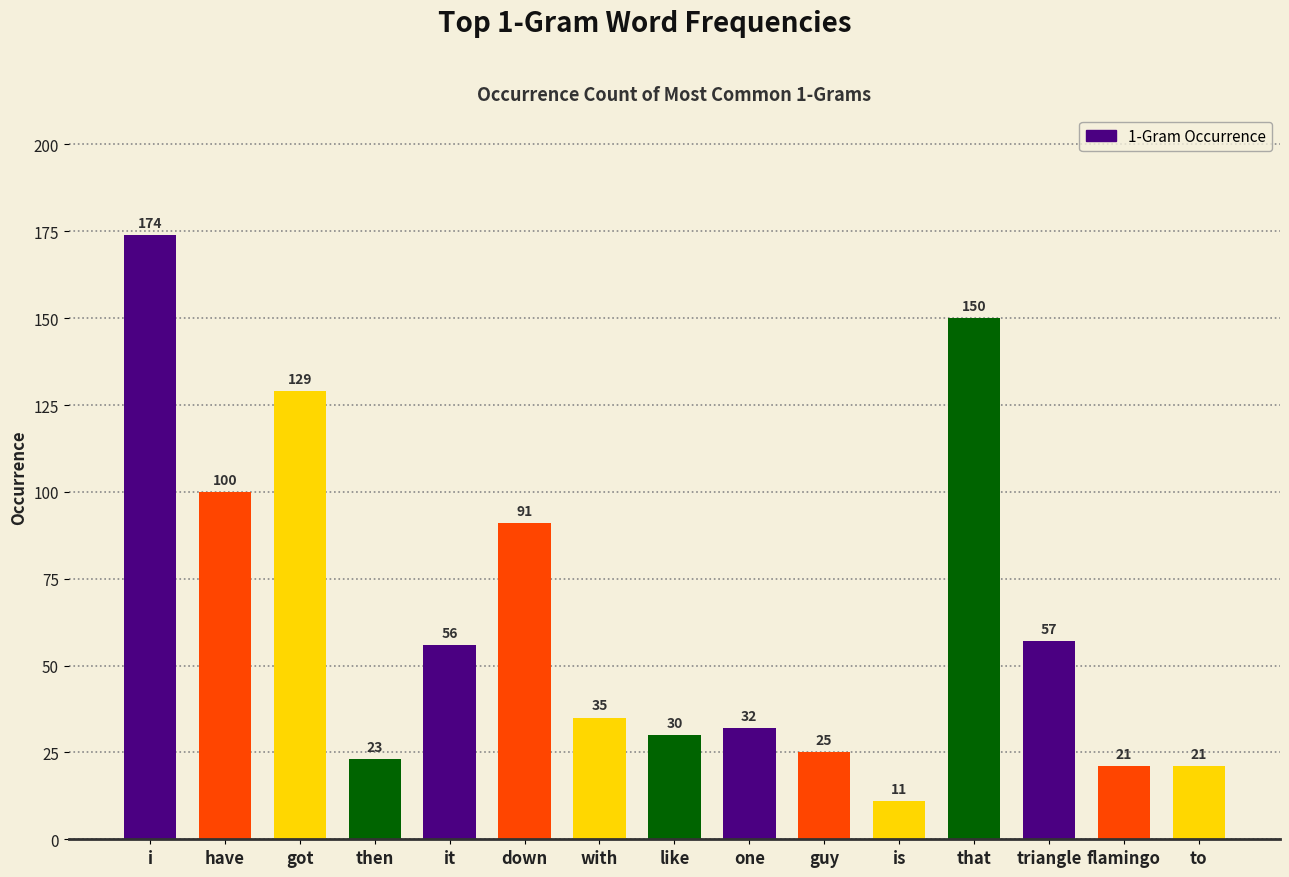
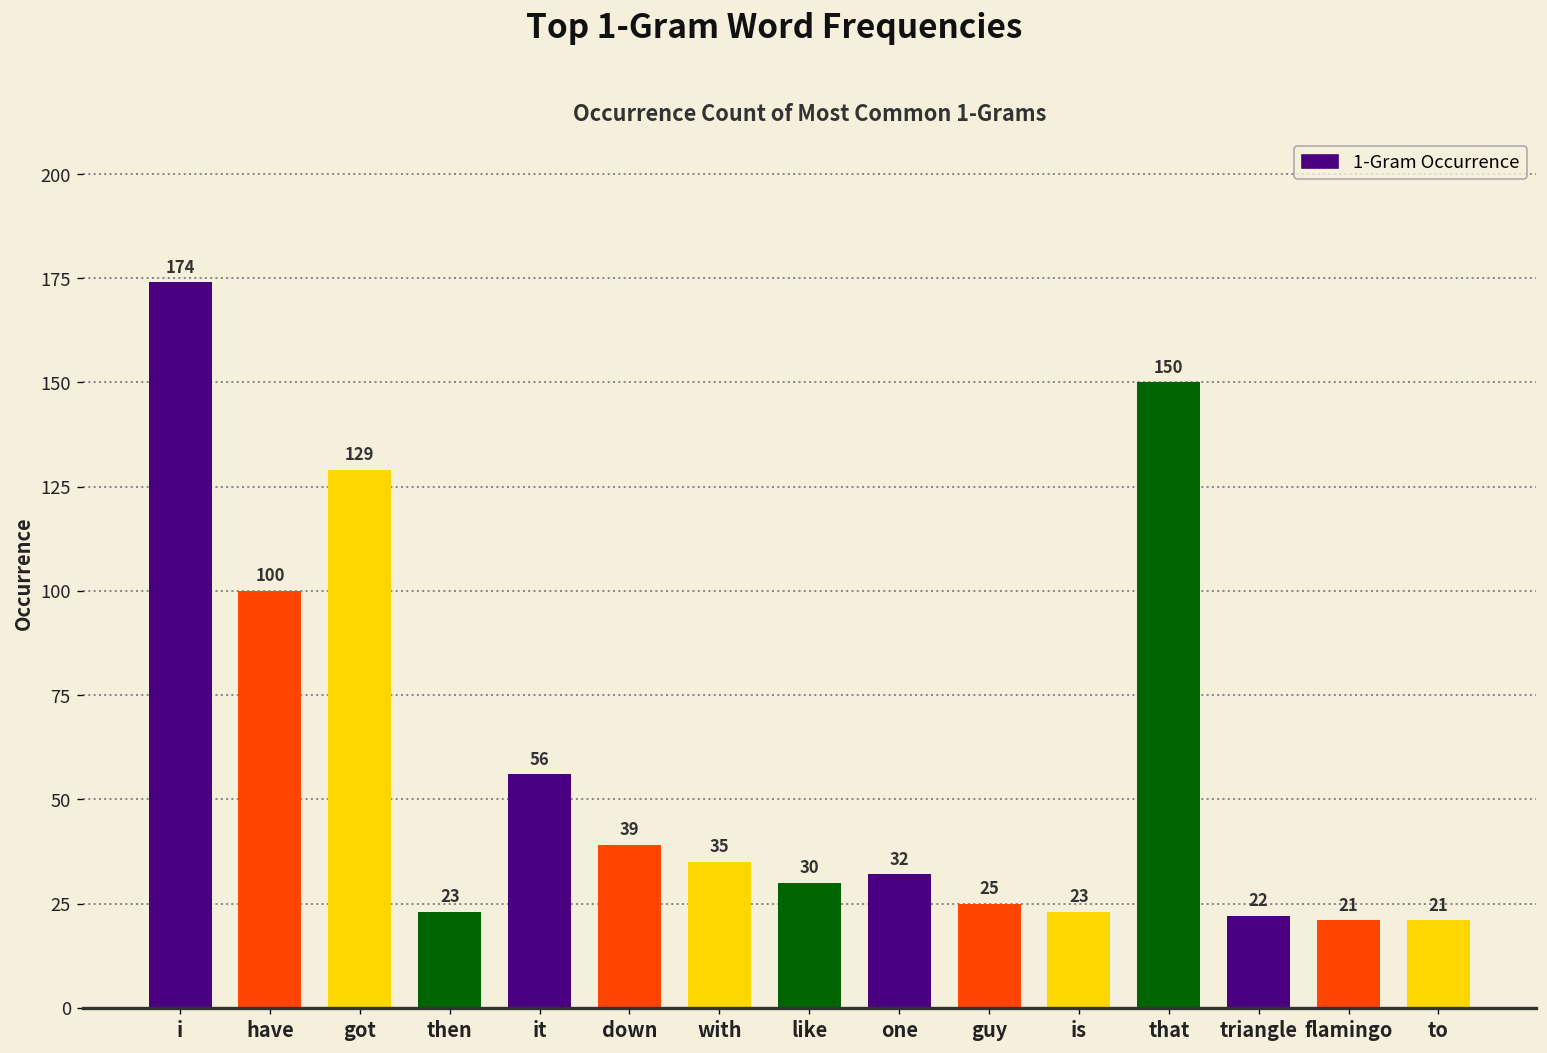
  {
    "i": 174,
    "have": 100,
    "got": 129,
    "then": 23,
    "it": 56,
-   "down": 91,
+   "down": 39,
    "with": 35,
    "like": 30,
    "one": 32,
    "guy": 25,
-   "is": 11,
+   "is": 23,
    "that": 150,
-   "triangle": 57,
+   "triangle": 22,
    "flamingo": 21,
    "to": 21
  }
